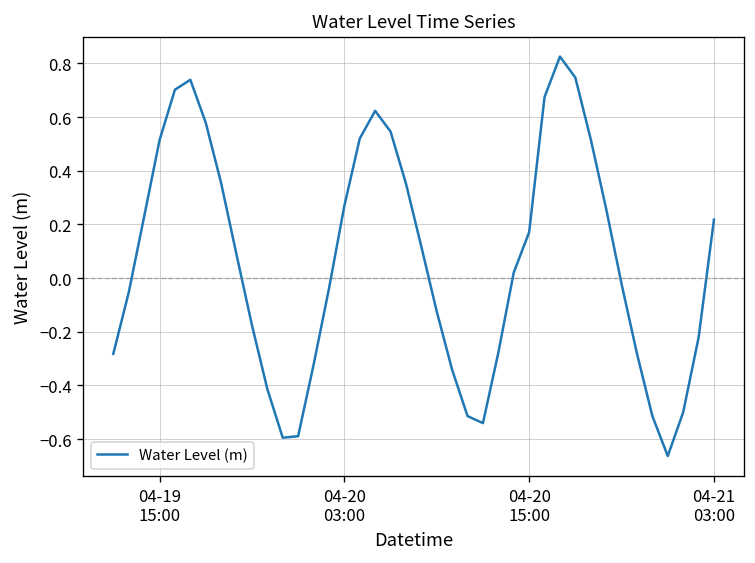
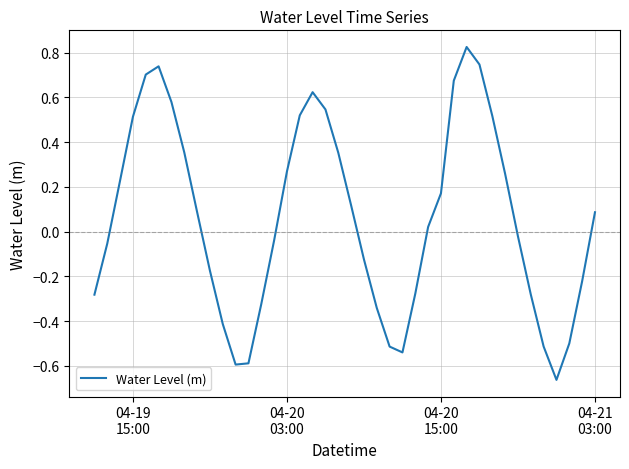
  {
    "04-19 15:00": 0.51,
    "04-20 03:00": 0.27,
    "04-20 15:00": 0.17,
-   "04-21 03:00": 0.22
+   "04-21 03:00": 0.09
  }
